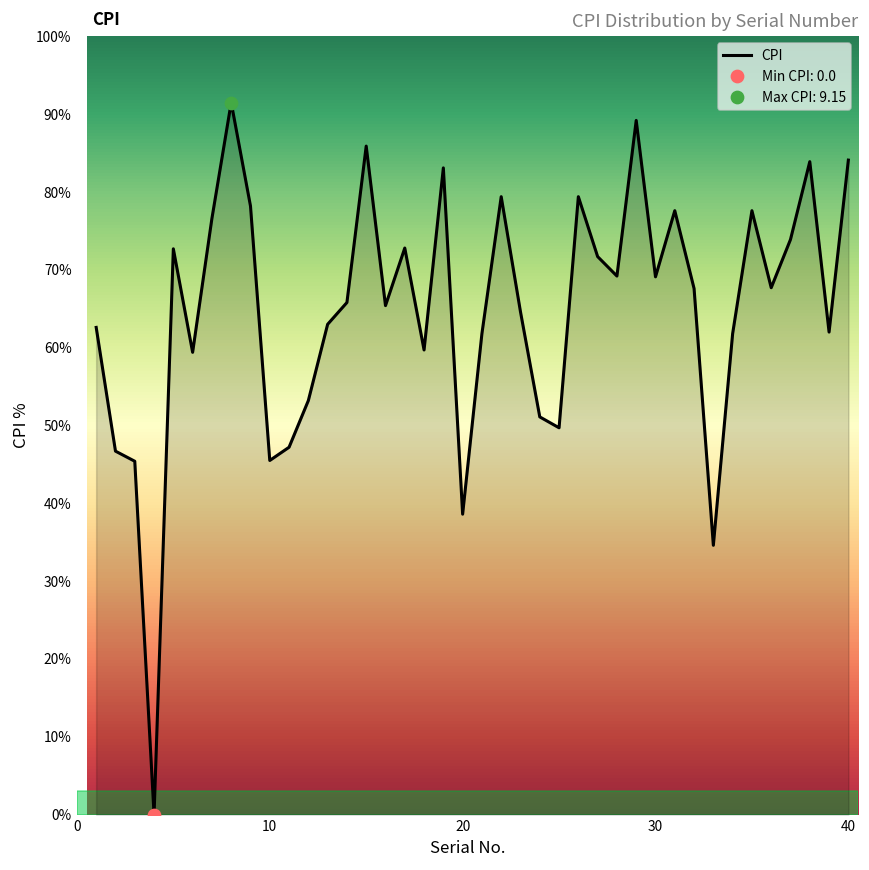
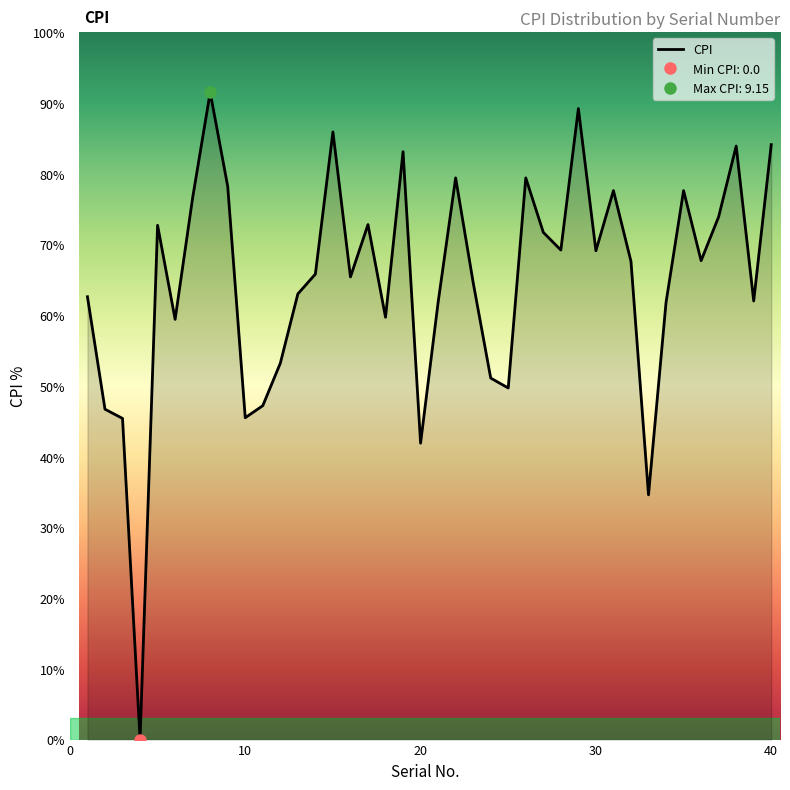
  {
    "CPI": {
      "10": "45%",
-     "20": "39%",
+     "20": "42%",
      "30": "69%",
      "40": "84%"
    }
  }
